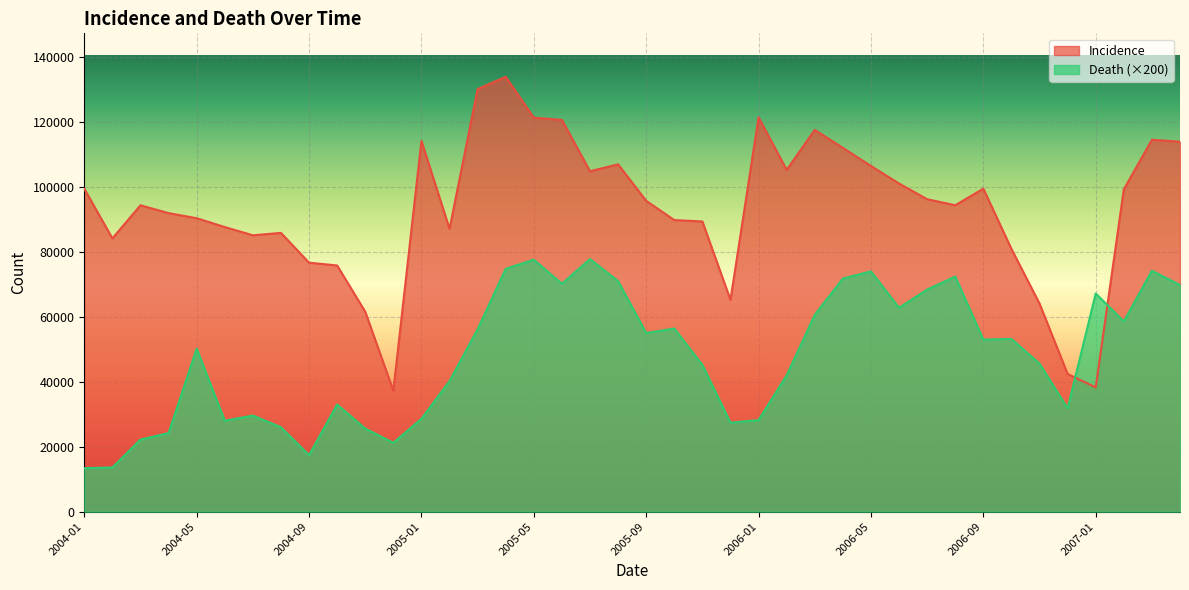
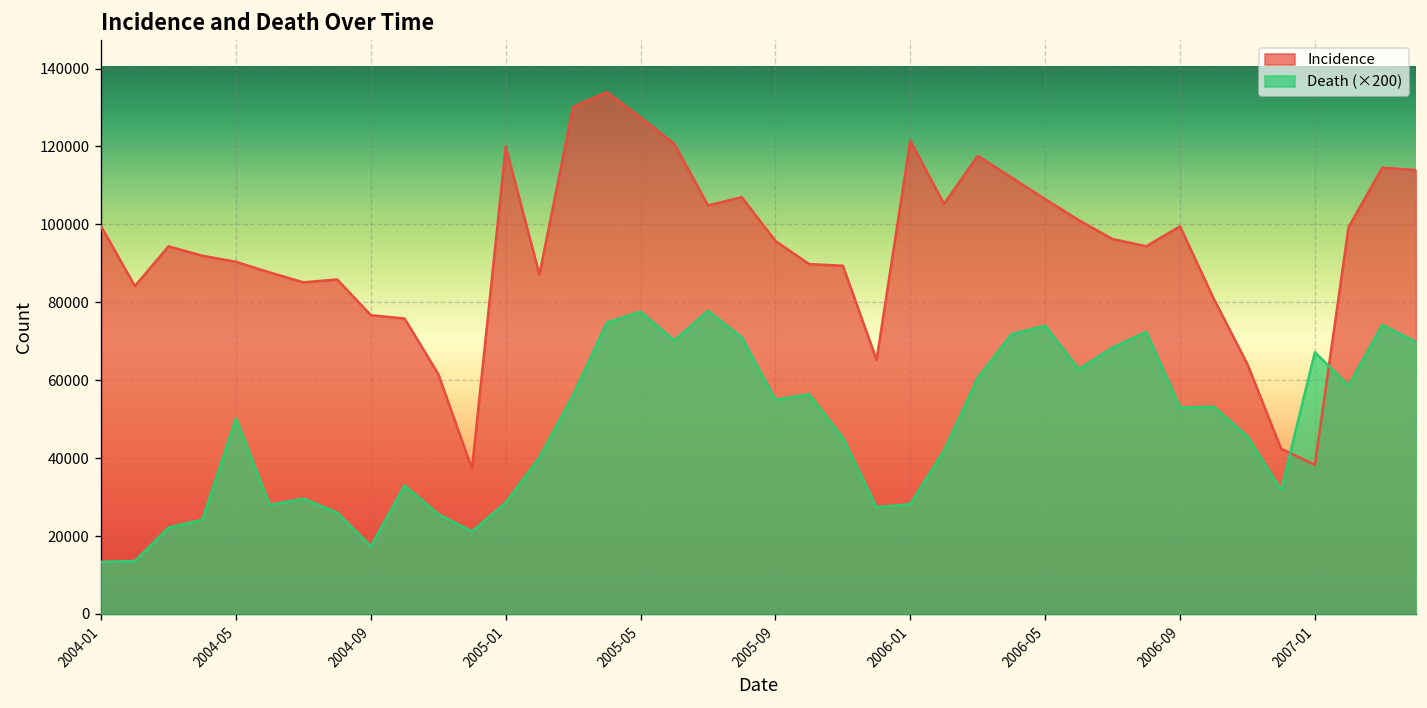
  {
    "Incidence": {
      "2004-01": 99000,
      "2004-05": 90000,
      "2004-09": 77000,
-     "2005-01": 114000,
-     "2005-05": 121000,
+     "2005-01": 120000,
+     "2005-05": 127000,
      "2005-09": 96000,
      "2006-01": 121000,
      "2006-05": 106000,
      "2006-09": 99000,
      "2007-01": 38000
    },
    "Death (×200)": {
      "2004-01": 13000,
      "2004-05": 50000,
      "2004-09": 17000,
      "2005-01": 29000,
      "2005-05": 78000,
      "2005-09": 55000,
      "2006-01": 28000,
      "2006-05": 74000,
      "2006-09": 53000,
      "2007-01": 67000
    }
  }
